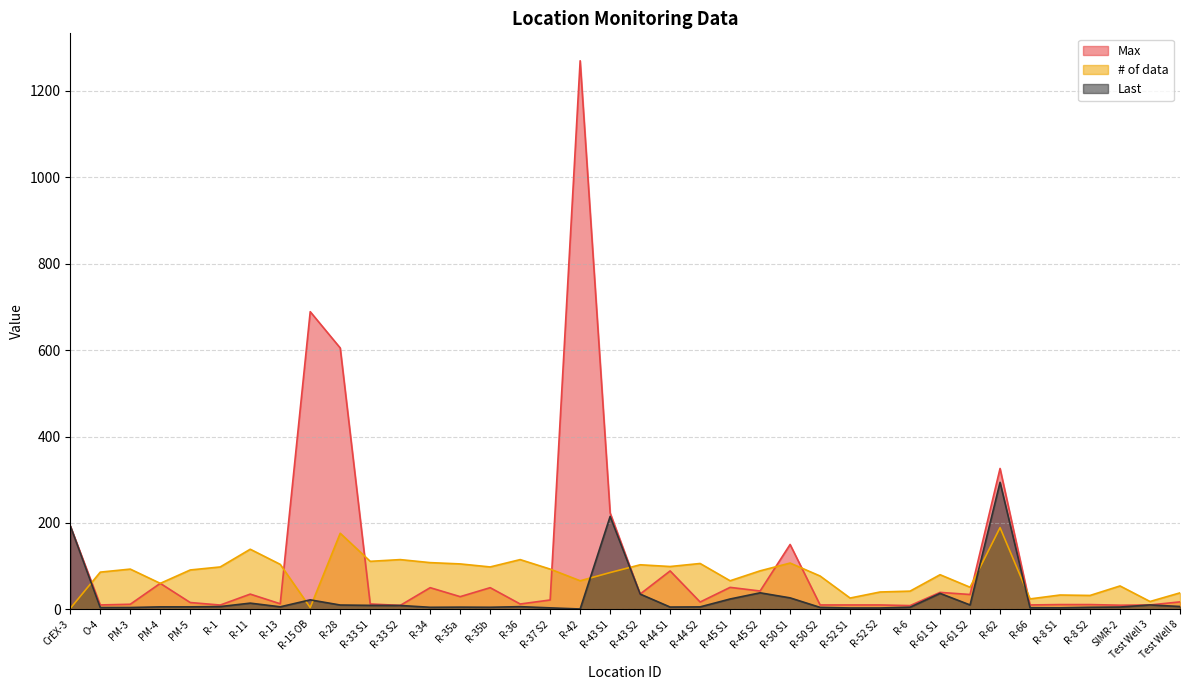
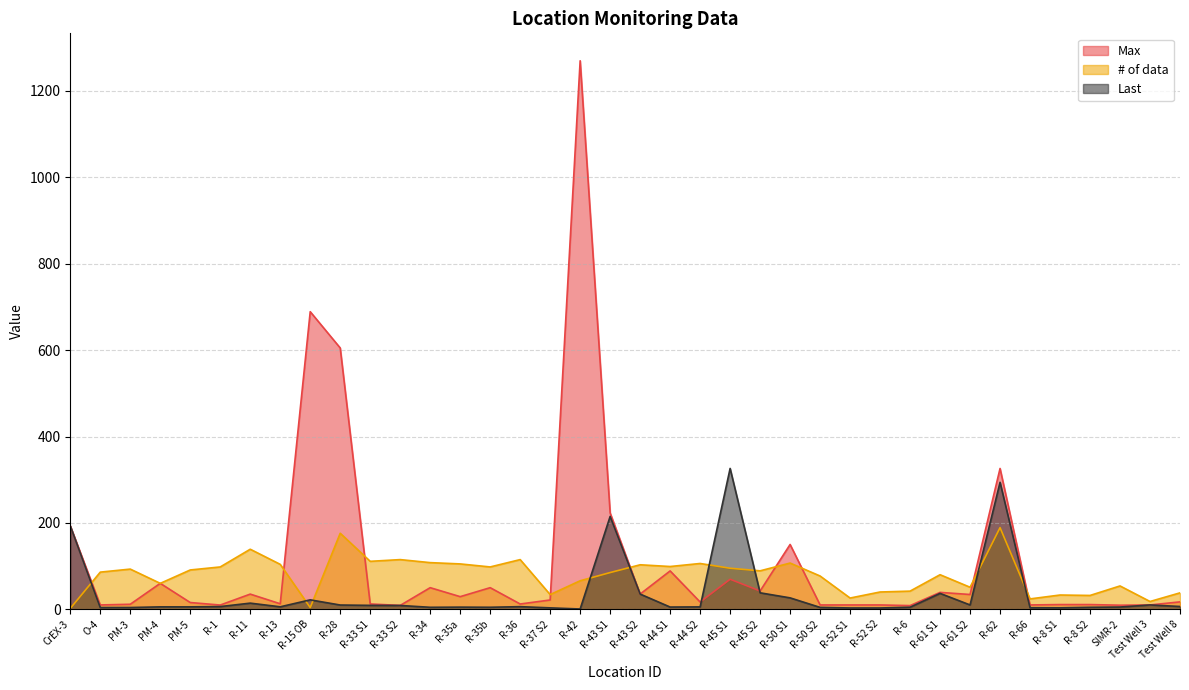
  {
    "Max": {
      "O-4": 10,
      "PM-3": 10,
      "PM-5": 20,
      "R-11": 40,
      "R-13": 10,
      "R-15 OB": 690,
      "R-28": 610,
      "R-34": 50,
      "R-35a": 30,
      "R-35b": 50,
      "R-36": 10,
      "R-37 S2": 20,
      "R-42": 1270,
      "R-43 S1": 220,
      "R-44 S1": 90,
      "R-44 S2": 20,
-     "R-45 S1": 50,
+     "R-45 S1": 70,
      "R-50 S1": 150,
      "R-52 S1": 10,
      "R-52 S2": 10,
      "R-61 S2": 30,
      "R-62": 330,
      "R-66": 10,
      "R-8 S1": 10,
      "R-8 S2": 10,
      "Test Well 8": 20
    },
    "# of data": {
      "CrEX-3": 0,
      "O-4": 90,
      "PM-3": 90,
      "PM-5": 90,
      "R-1": 100,
      "R-11": 140,
      "R-13": 100,
      "R-15 OB": 0,
      "R-28": 180,
      "R-33 S1": 110,
      "R-33 S2": 120,
      "R-34": 110,
      "R-35a": 110,
      "R-35b": 100,
      "R-36": 120,
-     "R-37 S2": 90,
+     "R-37 S2": 30,
      "R-42": 70,
      "R-43 S1": 90,
      "R-43 S2": 100,
      "R-44 S1": 100,
      "R-44 S2": 110,
-     "R-45 S1": 70,
+     "R-45 S1": 100,
      "R-45 S2": 90,
      "R-50 S1": 110,
      "R-50 S2": 80,
      "R-52 S1": 30,
      "R-52 S2": 40,
      "R-6": 40,
      "R-61 S1": 80,
      "R-61 S2": 50,
      "R-62": 190,
      "R-66": 20,
      "R-8 S1": 30,
      "R-8 S2": 30,
      "SIMR-2": 50,
      "Test Well 3": 20,
      "Test Well 8": 40
    },
    "Last": {
      "O-4": 0,
      "PM-3": 0,
      "PM-4": 10,
      "PM-5": 10,
      "R-11": 10,
      "R-13": 10,
      "R-15 OB": 20,
      "R-28": 10,
      "R-34": 0,
      "R-35a": 0,
      "R-35b": 0,
      "R-36": 10,
      "R-37 S2": 0,
      "R-42": 0,
      "R-43 S1": 220,
      "R-44 S1": 10,
      "R-44 S2": 10,
-     "R-45 S1": 20,
+     "R-45 S1": 330,
      "R-50 S1": 30,
      "R-52 S1": 0,
      "R-52 S2": 0,
      "R-61 S2": 10,
      "R-62": 290,
      "R-66": 0,
      "R-8 S1": 0,
      "R-8 S2": 0,
      "Test Well 8": 10
    }
  }
